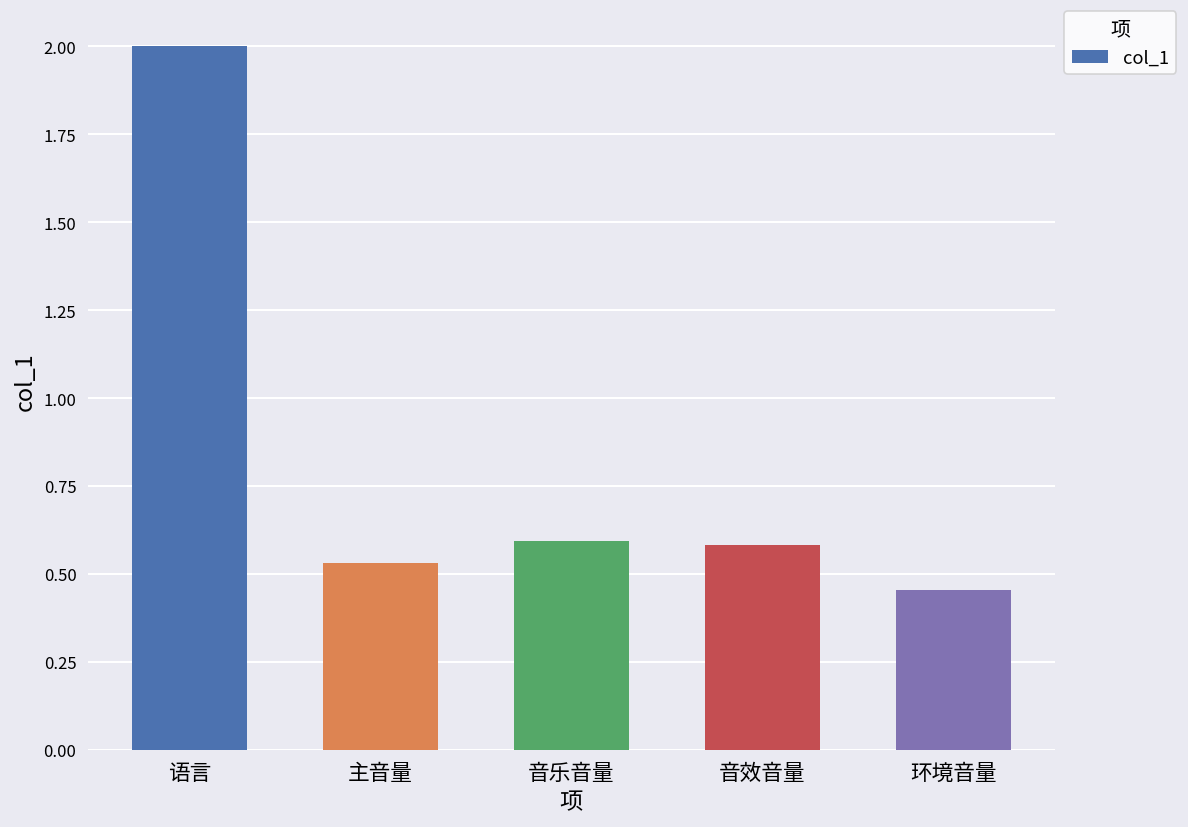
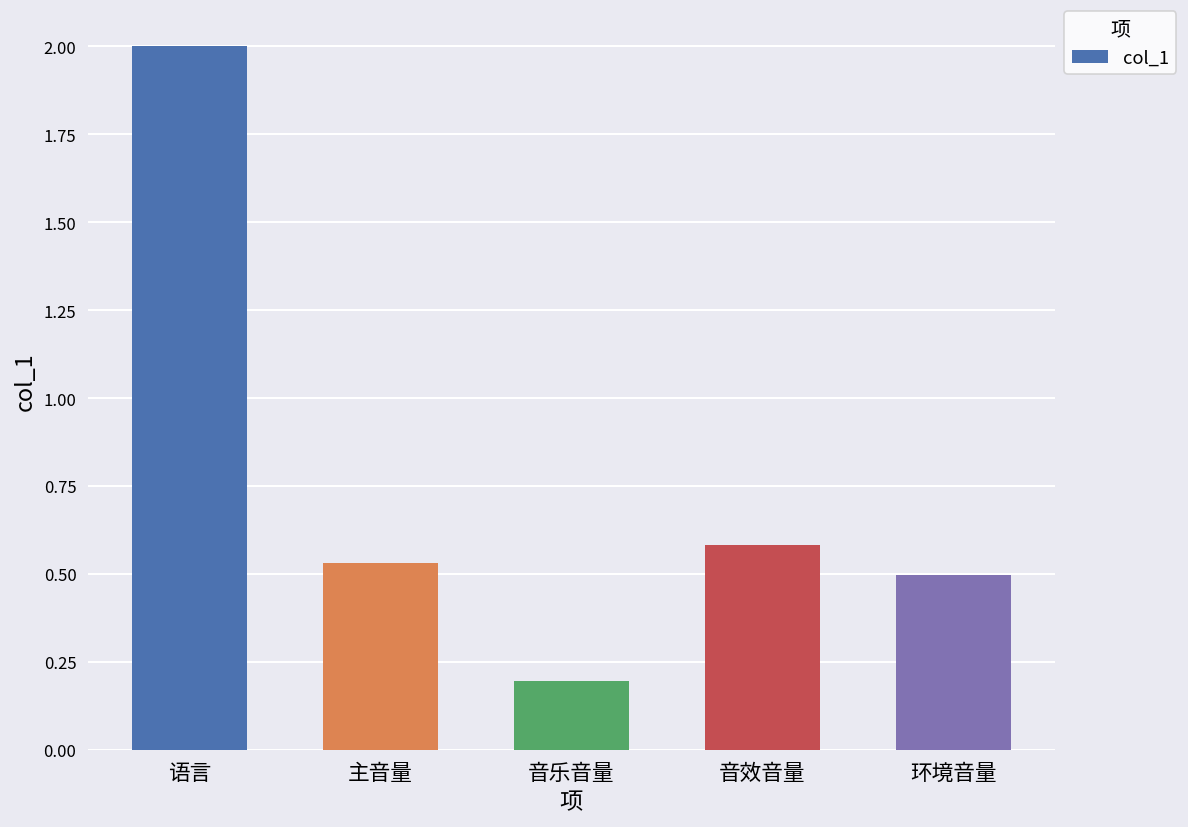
  {
    "语言": 2.00,
    "主音量": 0.53,
-   "音乐音量": 0.59,
+   "音乐音量": 0.20,
    "音效音量": 0.58,
-   "环境音量": 0.46
+   "环境音量": 0.50
  }
